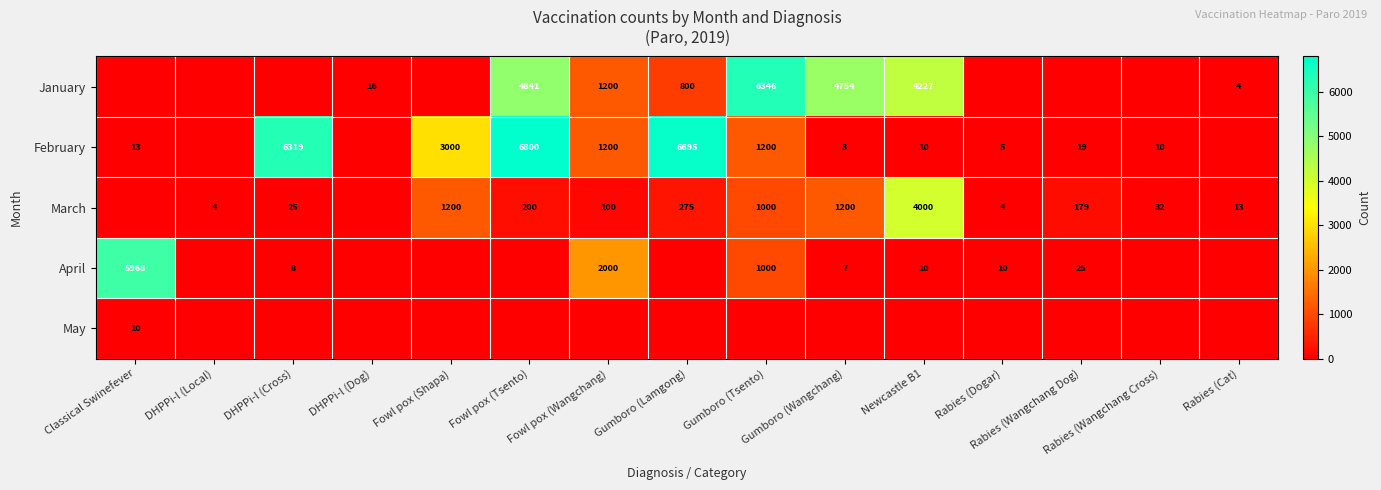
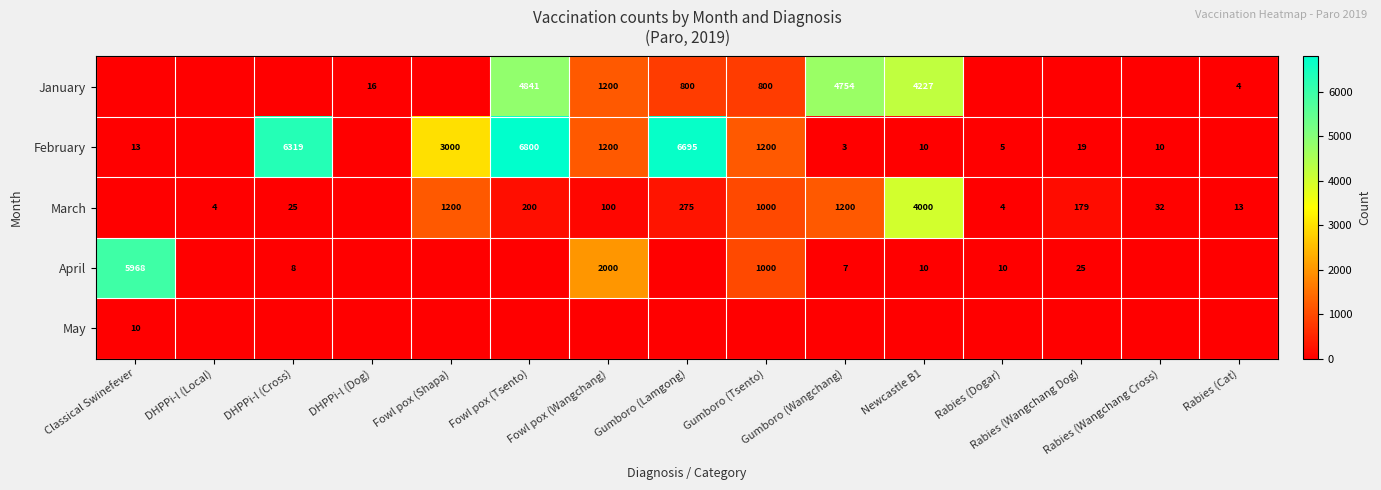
  {
    "January": {
      "DHPPi-l (Dog)": 16,
      "Fowl pox (Tsento)": 4841,
      "Fowl pox (Wangchang)": 1200,
      "Gumboro (Lamgong)": 800,
-     "Gumboro (Tsento)": 6346,
+     "Gumboro (Tsento)": 800,
      "Gumboro (Wangchang)": 4754,
      "Newcastle B1": 4227,
      "Rabies (Cat)": 4
    },
    "February": {
      "Classical Swinefever": 13,
      "DHPPi-l (Cross)": 6319,
      "Fowl pox (Shapa)": 3000,
      "Fowl pox (Tsento)": 6800,
      "Fowl pox (Wangchang)": 1200,
      "Gumboro (Lamgong)": 6695,
      "Gumboro (Tsento)": 1200,
      "Gumboro (Wangchang)": 3,
      "Newcastle B1": 10,
      "Rabies (Dogar)": 5,
      "Rabies (Wangchang Dog)": 19,
      "Rabies (Wangchang Cross)": 10
    },
    "March": {
      "DHPPi-l (Local)": 4,
      "DHPPi-l (Cross)": 25,
      "Fowl pox (Shapa)": 1200,
      "Fowl pox (Tsento)": 200,
      "Fowl pox (Wangchang)": 100,
      "Gumboro (Lamgong)": 275,
      "Gumboro (Tsento)": 1000,
      "Gumboro (Wangchang)": 1200,
      "Newcastle B1": 4000,
      "Rabies (Dogar)": 4,
      "Rabies (Wangchang Dog)": 179,
      "Rabies (Wangchang Cross)": 32,
      "Rabies (Cat)": 13
    },
    "April": {
      "Classical Swinefever": 5968,
      "DHPPi-l (Cross)": 8,
      "Fowl pox (Wangchang)": 2000,
      "Gumboro (Tsento)": 1000,
      "Gumboro (Wangchang)": 7,
      "Newcastle B1": 10,
      "Rabies (Dogar)": 10,
      "Rabies (Wangchang Dog)": 25
    },
    "May": {
      "Classical Swinefever": 10
    }
  }
